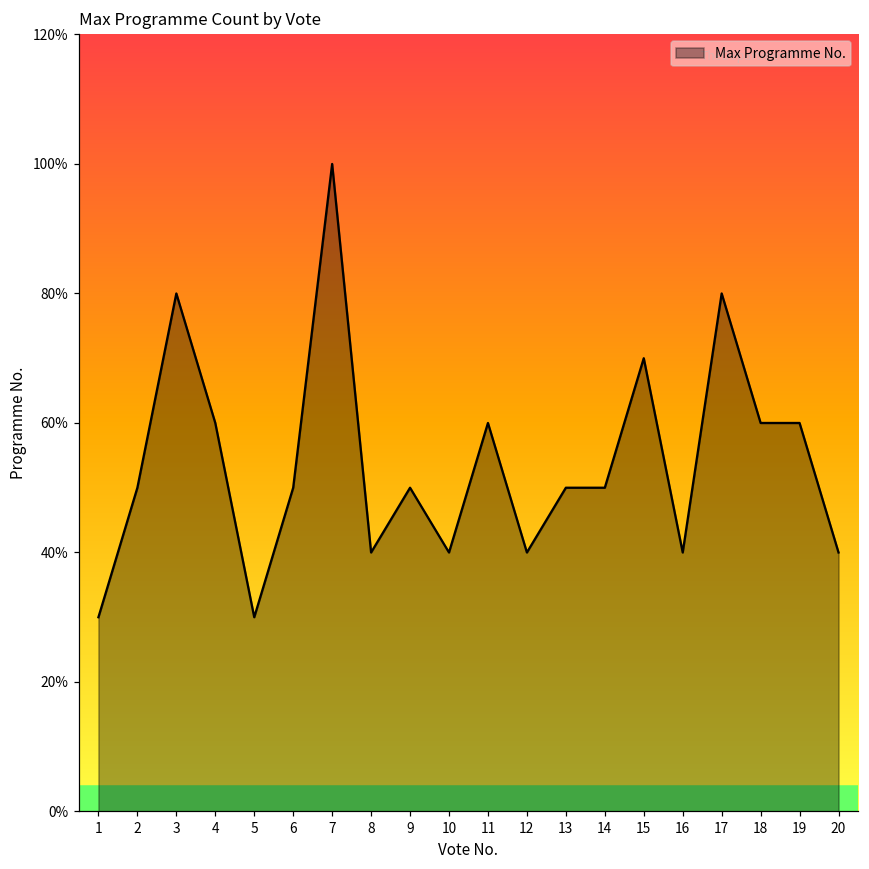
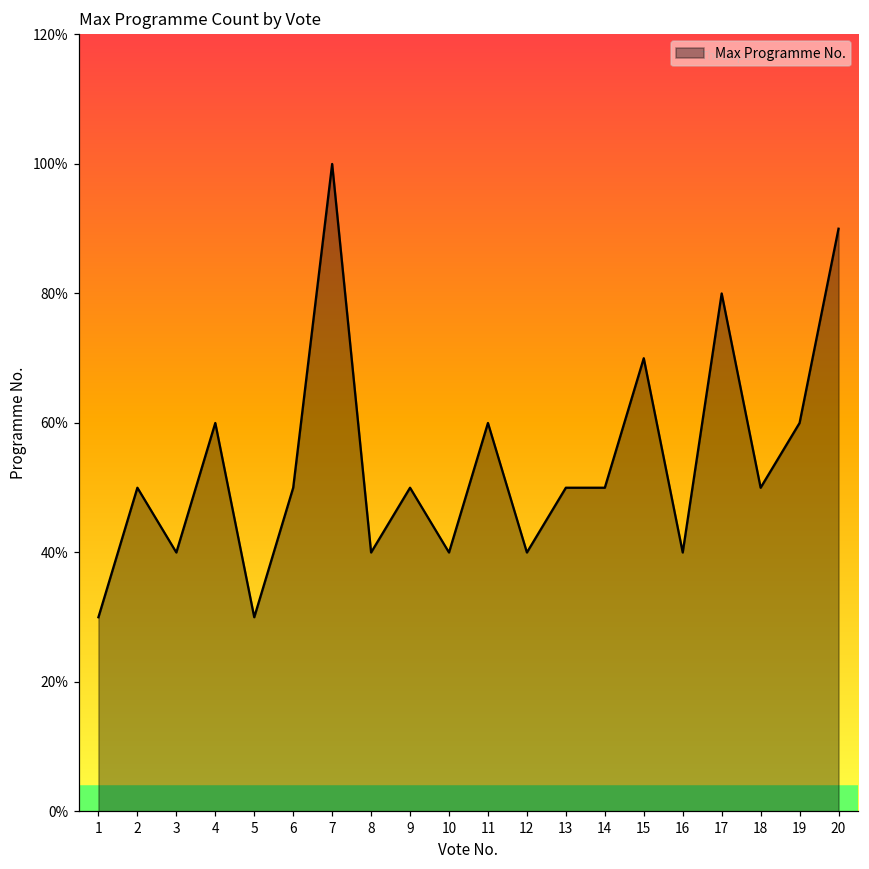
  {
    "1": "30%",
    "2": "50%",
-   "3": "80%",
+   "3": "40%",
    "4": "60%",
    "5": "30%",
    "6": "50%",
    "7": "100%",
    "8": "40%",
    "9": "50%",
    "10": "40%",
    "11": "60%",
    "12": "40%",
    "13": "50%",
    "14": "50%",
    "15": "70%",
    "16": "40%",
    "17": "80%",
-   "18": "60%",
+   "18": "50%",
    "19": "60%",
-   "20": "40%"
+   "20": "90%"
  }
